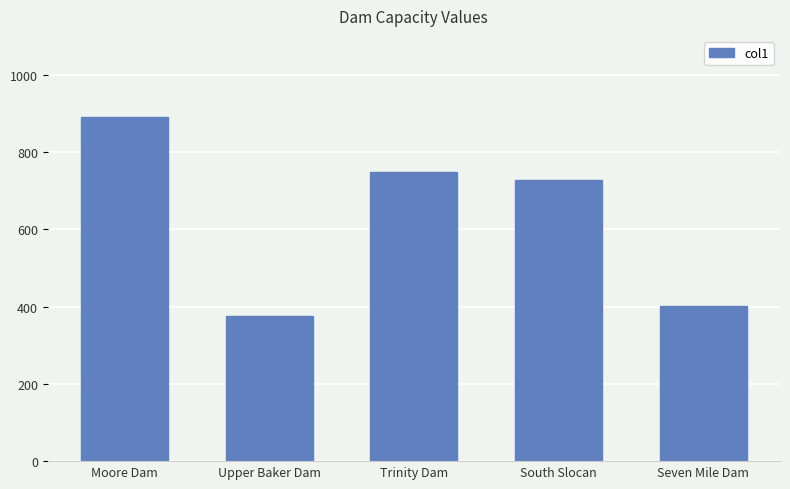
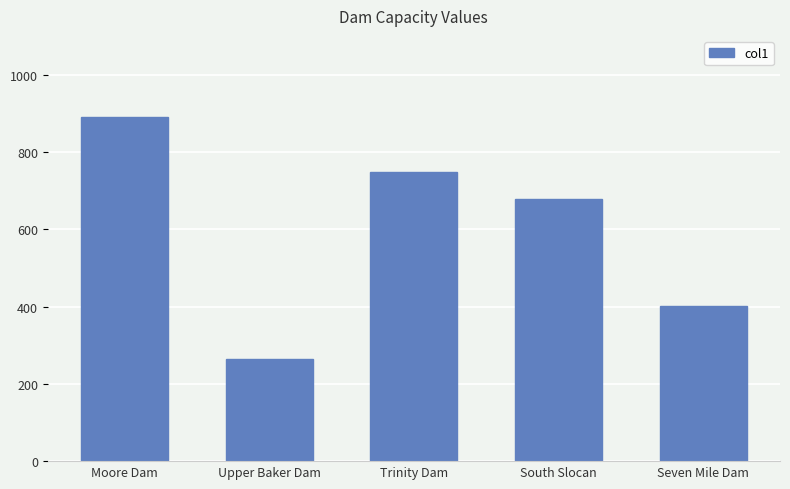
  {
    "Moore Dam": 890,
-   "Upper Baker Dam": 380,
+   "Upper Baker Dam": 260,
    "Trinity Dam": 750,
-   "South Slocan": 730,
+   "South Slocan": 680,
    "Seven Mile Dam": 400
  }
